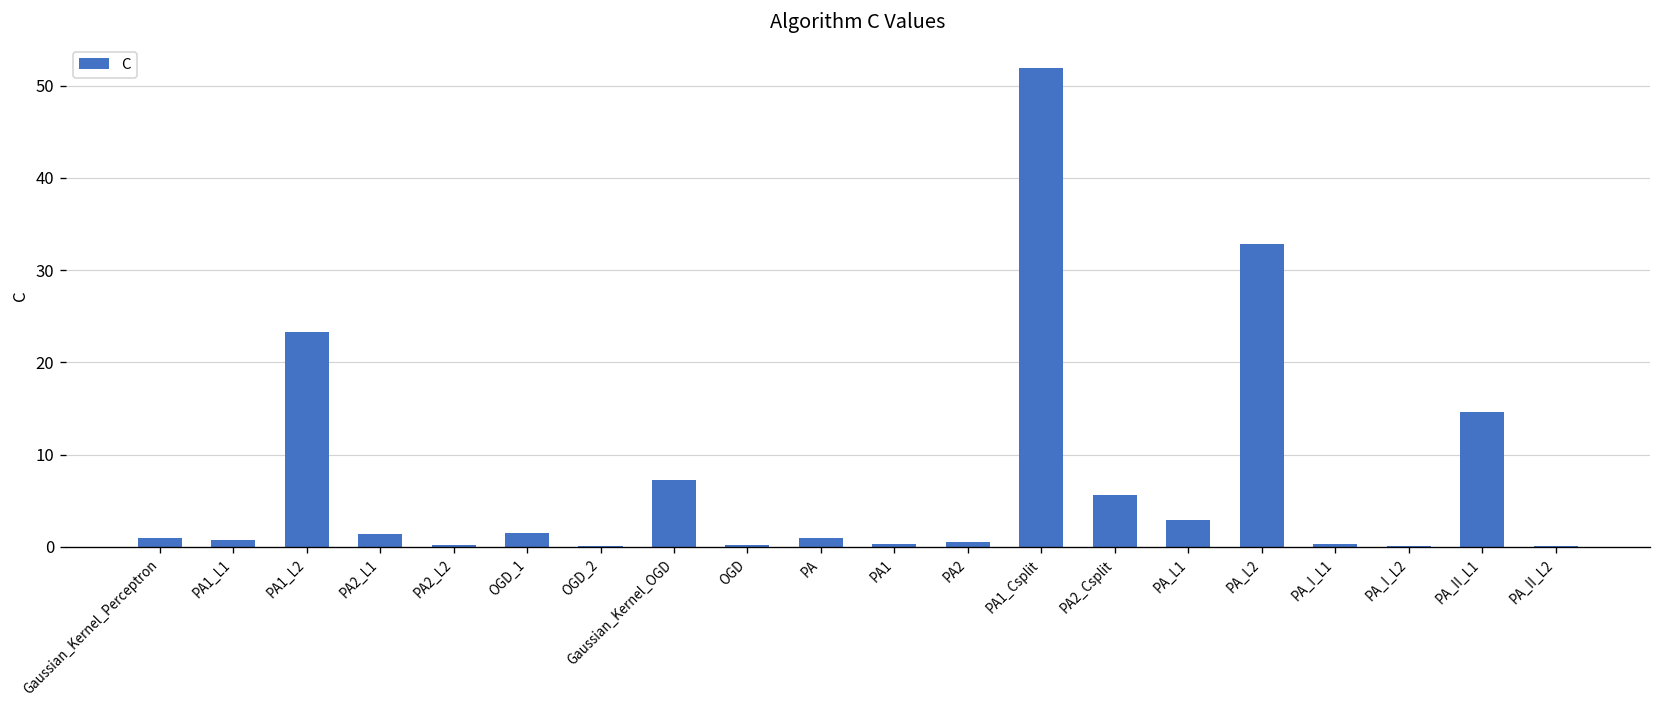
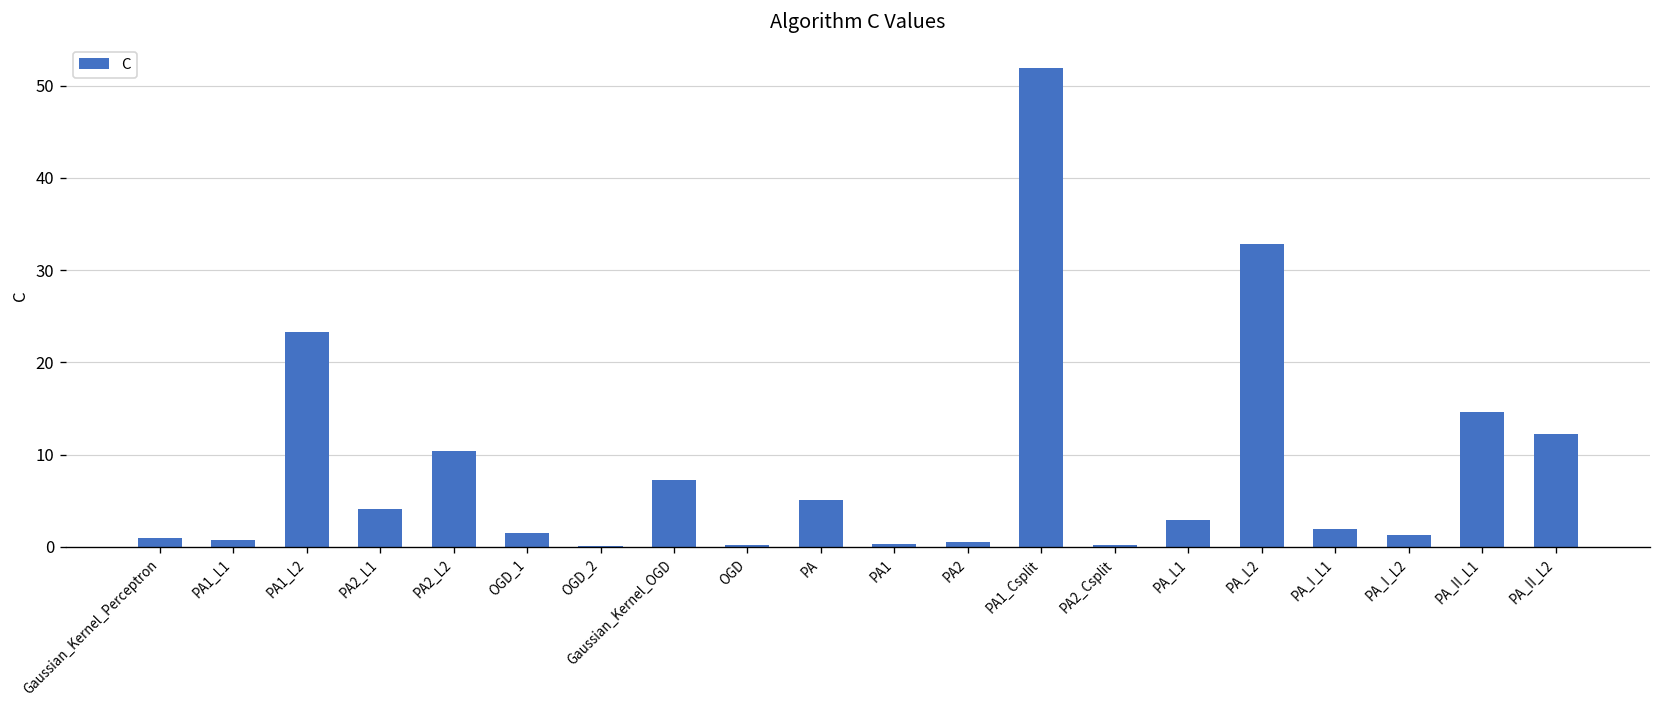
  {
    "Gaussian_Kernel_Perceptron": 1,
    "PA1_L1": 1,
    "PA1_L2": 23,
-   "PA2_L1": 1,
-   "PA2_L2": 0,
+   "PA2_L1": 4,
+   "PA2_L2": 10,
    "OGD_1": 2,
    "Gaussian_Kernel_OGD": 7,
-   "PA": 1,
+   "PA": 5,
    "PA1": 0,
    "PA2": 1,
    "PA1_Csplit": 52,
-   "PA2_Csplit": 6,
+   "PA2_Csplit": 0,
    "PA_L1": 3,
    "PA_L2": 33,
-   "PA_I_L1": 0,
-   "PA_I_L2": 0,
+   "PA_I_L1": 2,
+   "PA_I_L2": 1,
    "PA_II_L1": 15,
-   "PA_II_L2": 0
+   "PA_II_L2": 12
  }
